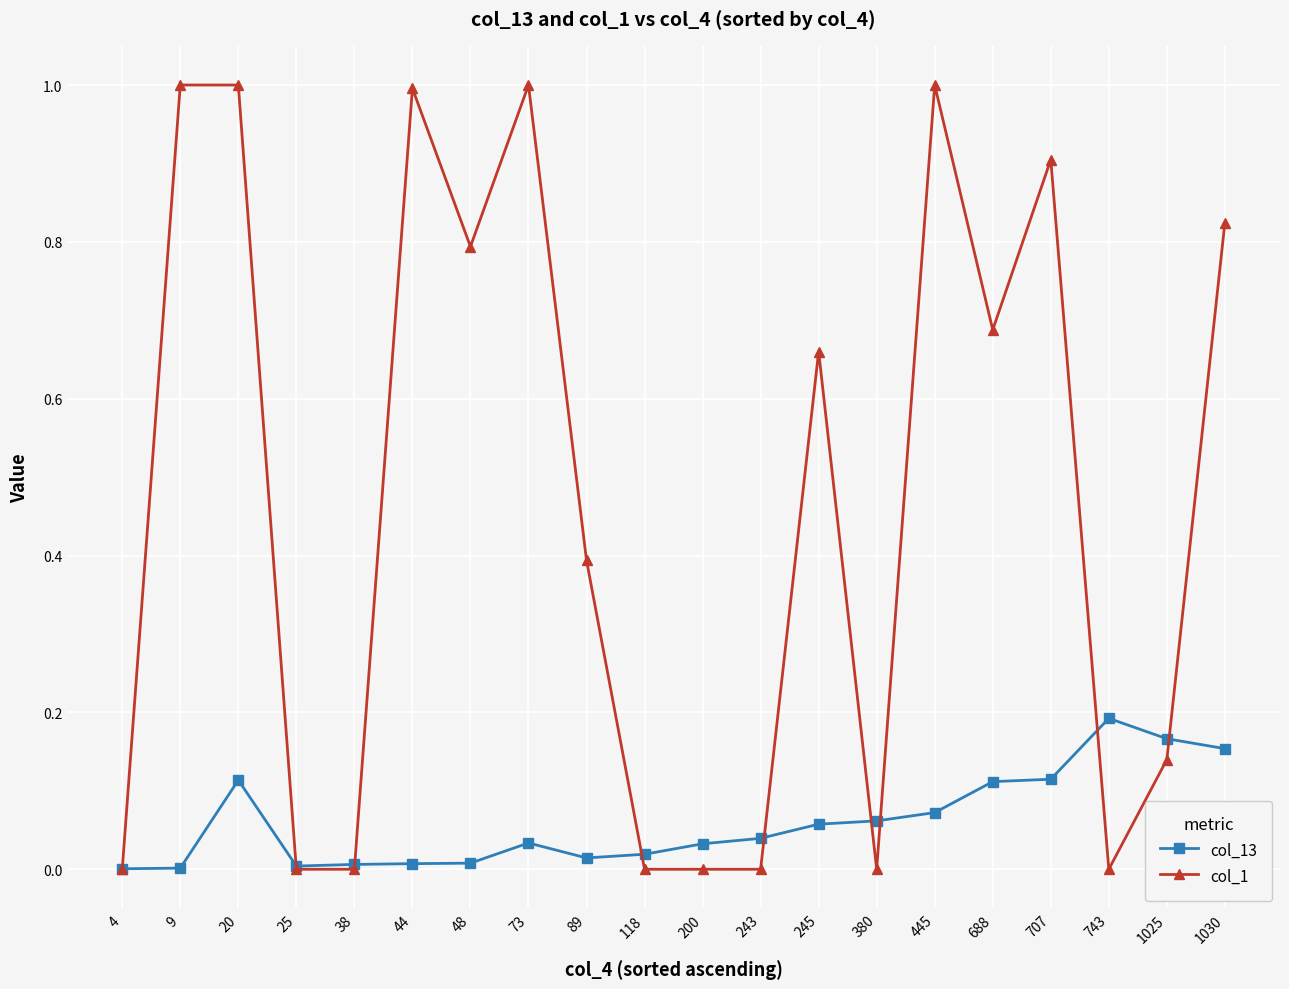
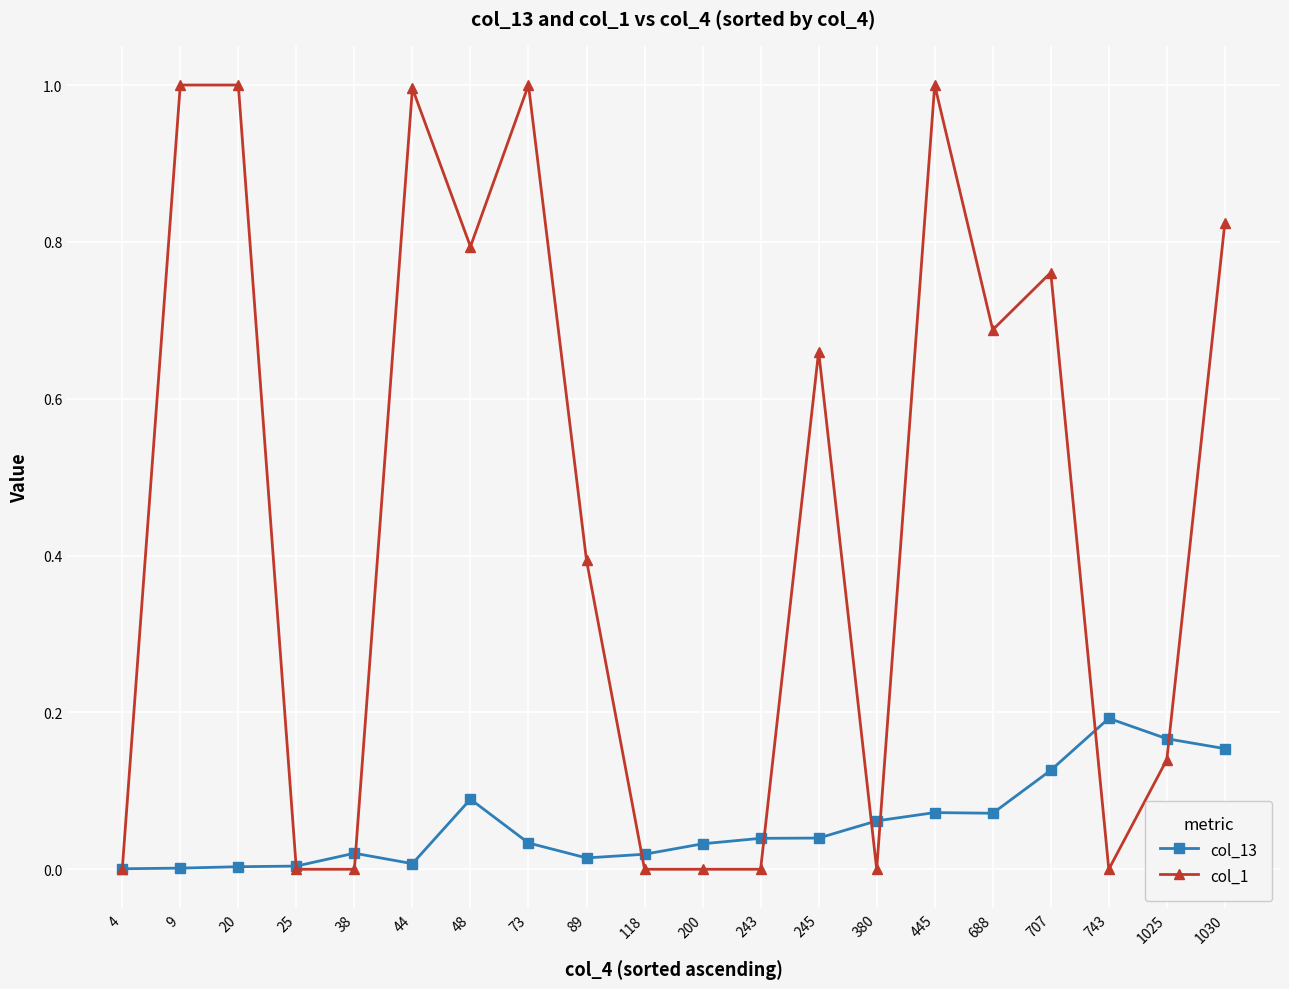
  {
    "col_13": {
      "9": 0.00,
-     "20": 0.11,
+     "20": 0.00,
      "25": 0.00,
-     "38": 0.01,
+     "38": 0.02,
      "44": 0.01,
-     "48": 0.01,
+     "48": 0.09,
      "73": 0.03,
      "89": 0.01,
      "118": 0.02,
      "200": 0.03,
      "243": 0.04,
-     "245": 0.06,
+     "245": 0.04,
      "380": 0.06,
      "445": 0.07,
-     "688": 0.11,
-     "707": 0.11,
+     "688": 0.07,
+     "707": 0.13,
      "743": 0.19,
      "1025": 0.17,
      "1030": 0.15
    },
    "col_1": {
      "9": 1.00,
      "20": 1.00,
      "25": 0.00,
      "38": 0.00,
      "44": 1.00,
      "48": 0.79,
      "73": 1.00,
      "89": 0.39,
      "118": 0.00,
      "200": 0.00,
      "243": 0.00,
      "245": 0.66,
      "380": 0.00,
      "445": 1.00,
      "688": 0.69,
-     "707": 0.90,
+     "707": 0.76,
      "743": 0.00,
      "1025": 0.14,
      "1030": 0.82
    }
  }
